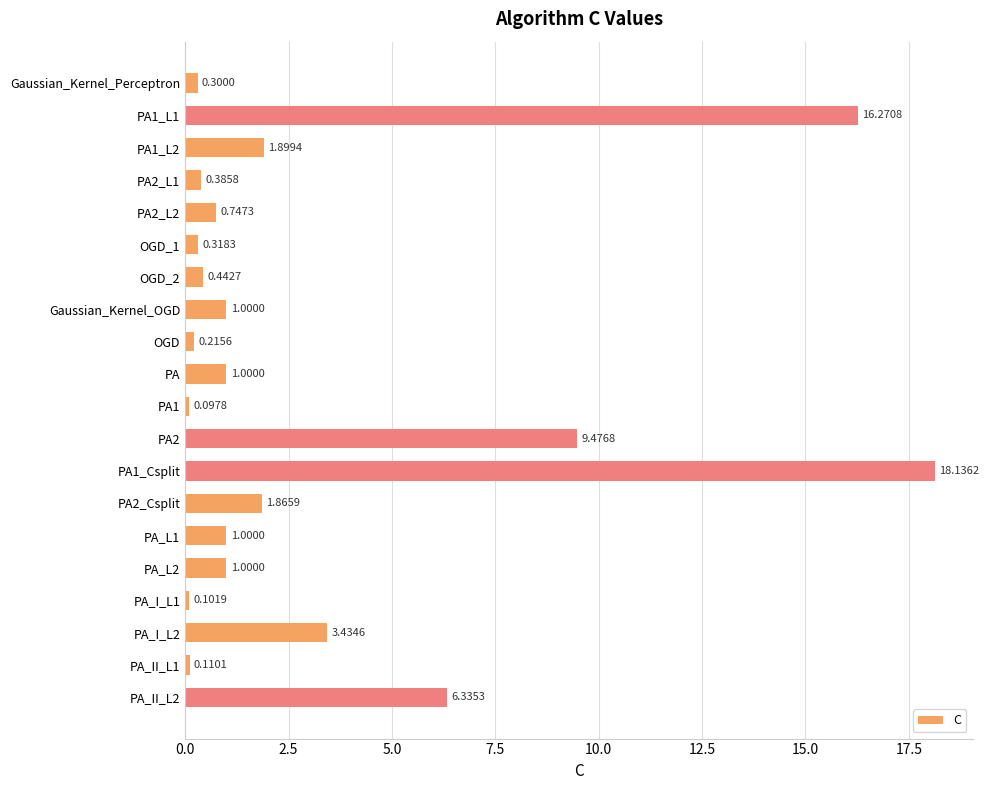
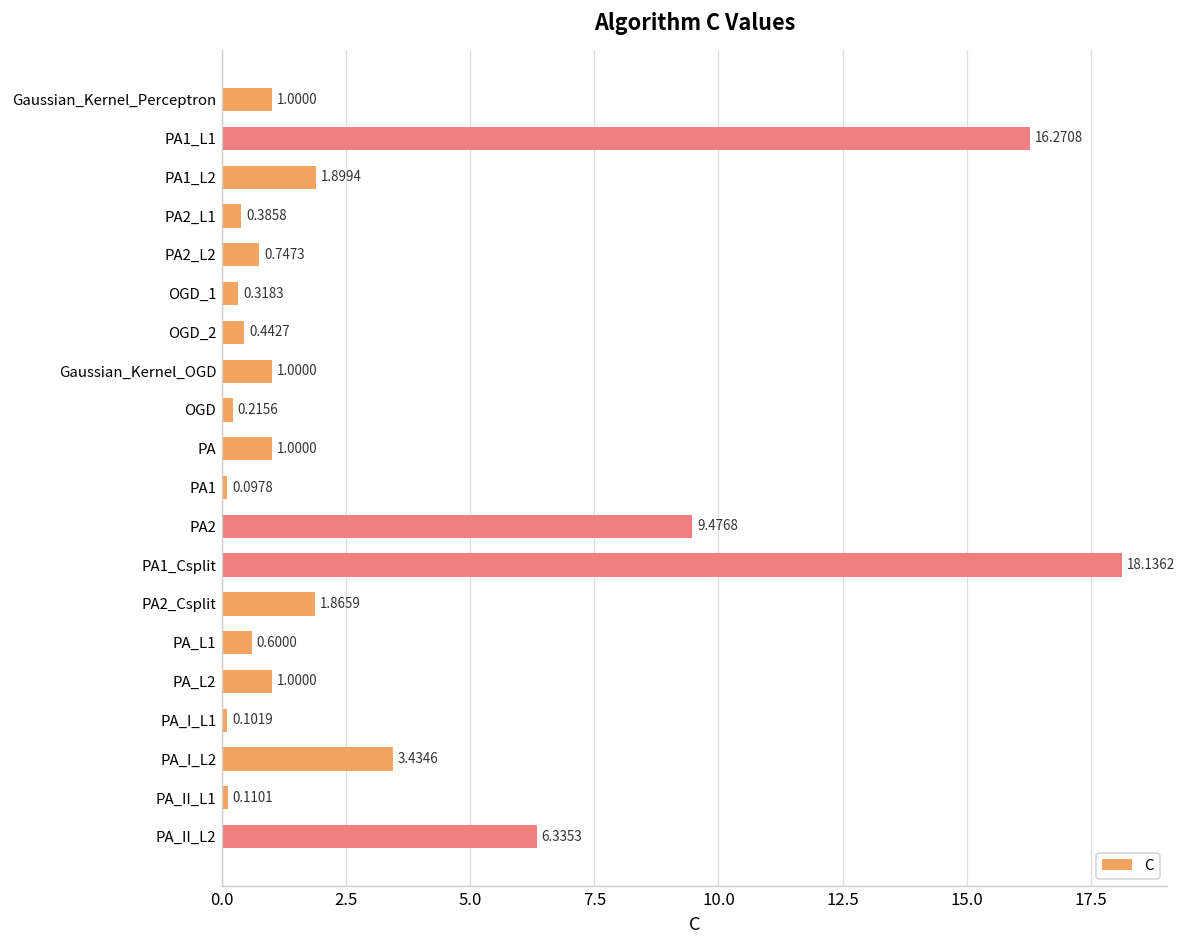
  {
-   "Gaussian_Kernel_Perceptron": 0.3000,
+   "Gaussian_Kernel_Perceptron": 1.0000,
    "PA1_L1": 16.2708,
    "PA1_L2": 1.8994,
    "PA2_L1": 0.3858,
    "PA2_L2": 0.7473,
    "OGD_1": 0.3183,
    "OGD_2": 0.4427,
    "Gaussian_Kernel_OGD": 1.0000,
    "OGD": 0.2156,
    "PA": 1.0000,
    "PA1": 0.0978,
    "PA2": 9.4768,
    "PA1_Csplit": 18.1362,
    "PA2_Csplit": 1.8659,
-   "PA_L1": 1.0000,
+   "PA_L1": 0.6000,
    "PA_L2": 1.0000,
    "PA_I_L1": 0.1019,
    "PA_I_L2": 3.4346,
    "PA_II_L1": 0.1101,
    "PA_II_L2": 6.3353
  }
